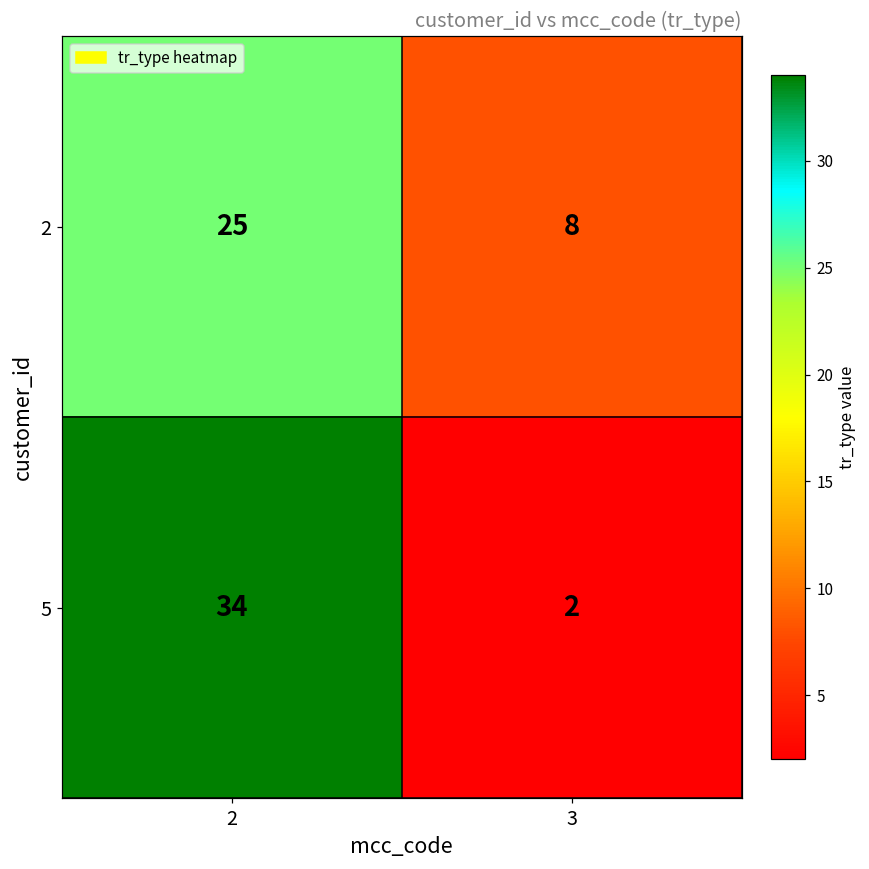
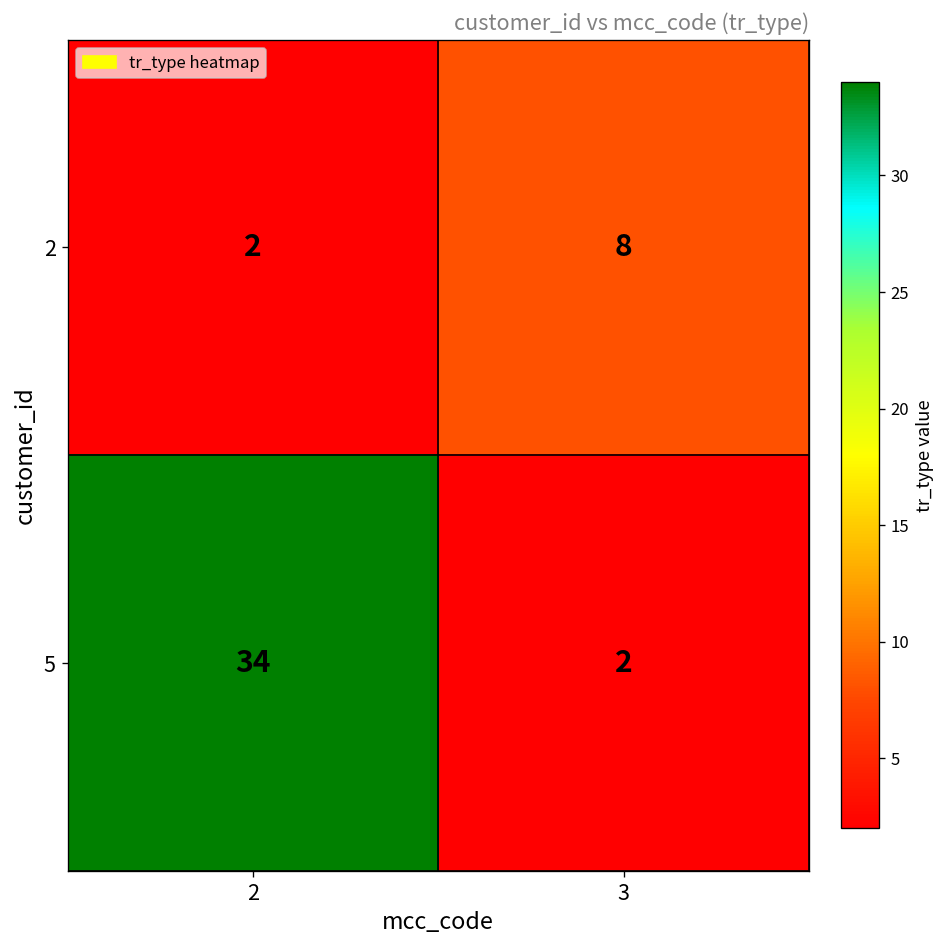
  {
    "2": {
-     "2": 25,
+     "2": 2,
      "3": 8
    },
    "5": {
      "2": 34,
      "3": 2
    }
  }
